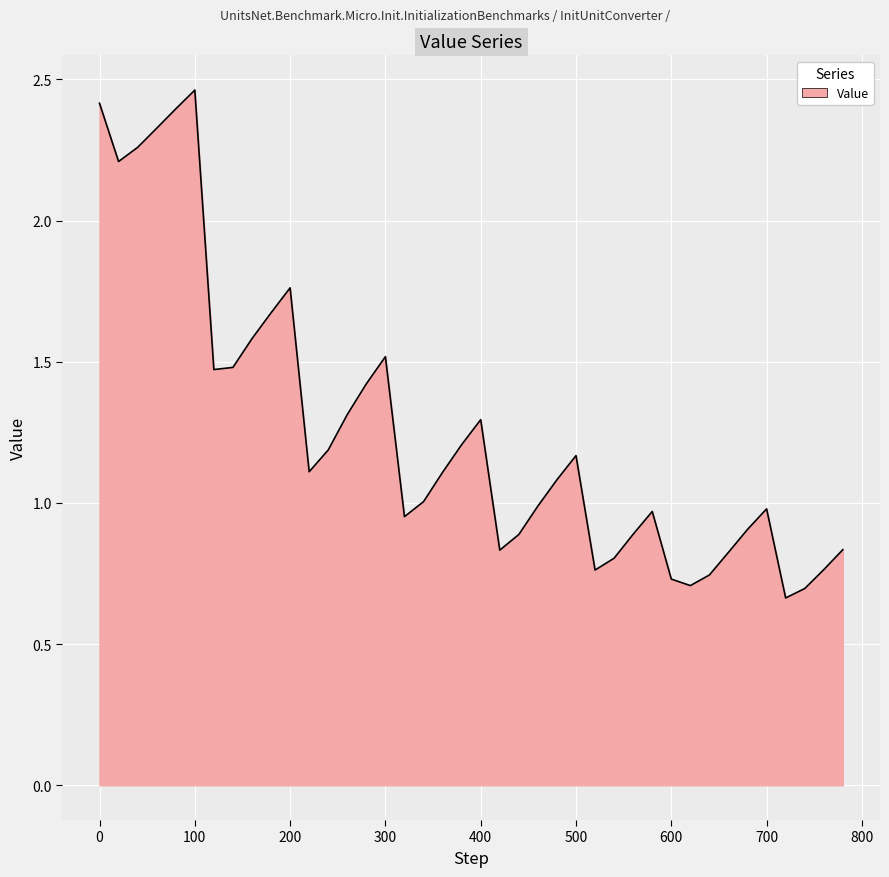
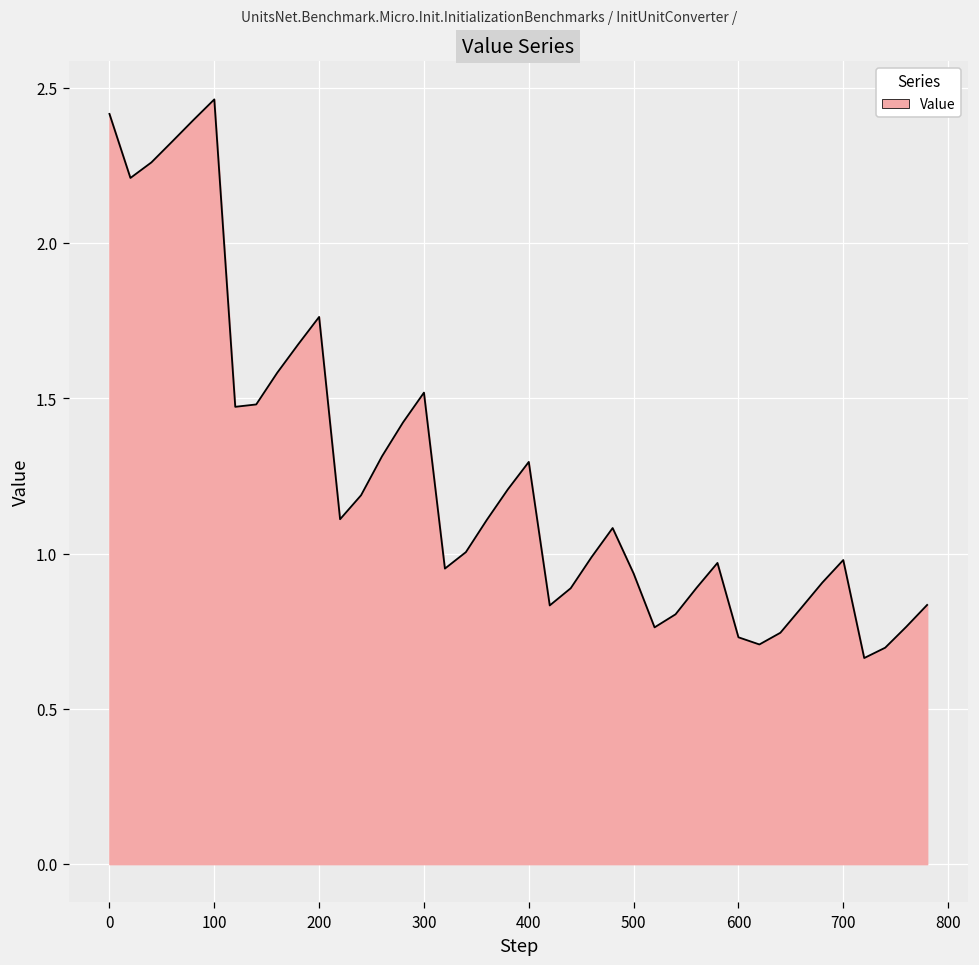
  {
    "0": 2.42,
    "100": 2.46,
    "200": 1.76,
    "300": 1.52,
    "400": 1.29,
-   "500": 1.17,
+   "500": 0.94,
    "600": 0.73,
    "700": 0.98
  }
